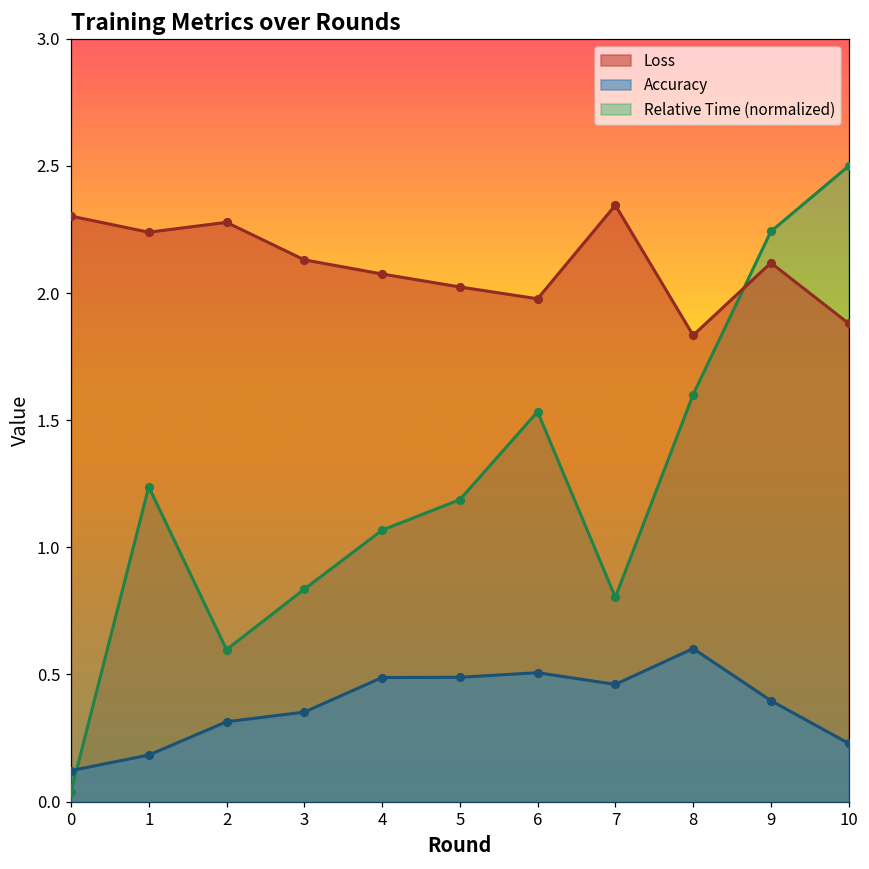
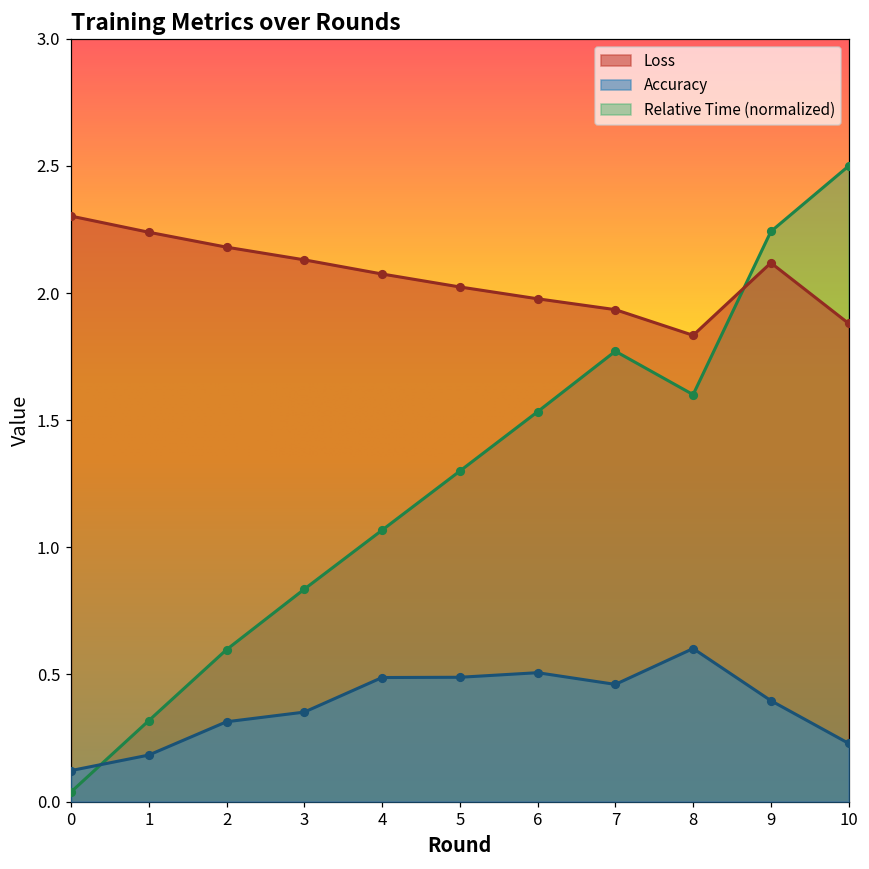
  {
    "Loss": {
      "0": 2.30,
      "1": 2.24,
-     "2": 2.28,
+     "2": 2.18,
      "3": 2.13,
      "4": 2.08,
      "5": 2.02,
      "6": 1.98,
-     "7": 2.35,
+     "7": 1.93,
      "8": 1.83,
      "9": 2.12,
      "10": 1.88
    },
    "Accuracy": {
      "0": 0.12,
      "1": 0.18,
      "2": 0.31,
      "3": 0.35,
      "4": 0.49,
      "5": 0.49,
      "6": 0.51,
      "7": 0.46,
      "8": 0.60,
      "9": 0.40,
      "10": 0.23
    },
    "Relative Time (normalized)": {
      "0": 0.04,
-     "1": 1.24,
+     "1": 0.32,
      "2": 0.60,
      "3": 0.84,
      "4": 1.07,
-     "5": 1.19,
+     "5": 1.30,
      "6": 1.53,
-     "7": 0.80,
+     "7": 1.77,
      "8": 1.60,
      "9": 2.24,
      "10": 2.50
    }
  }
